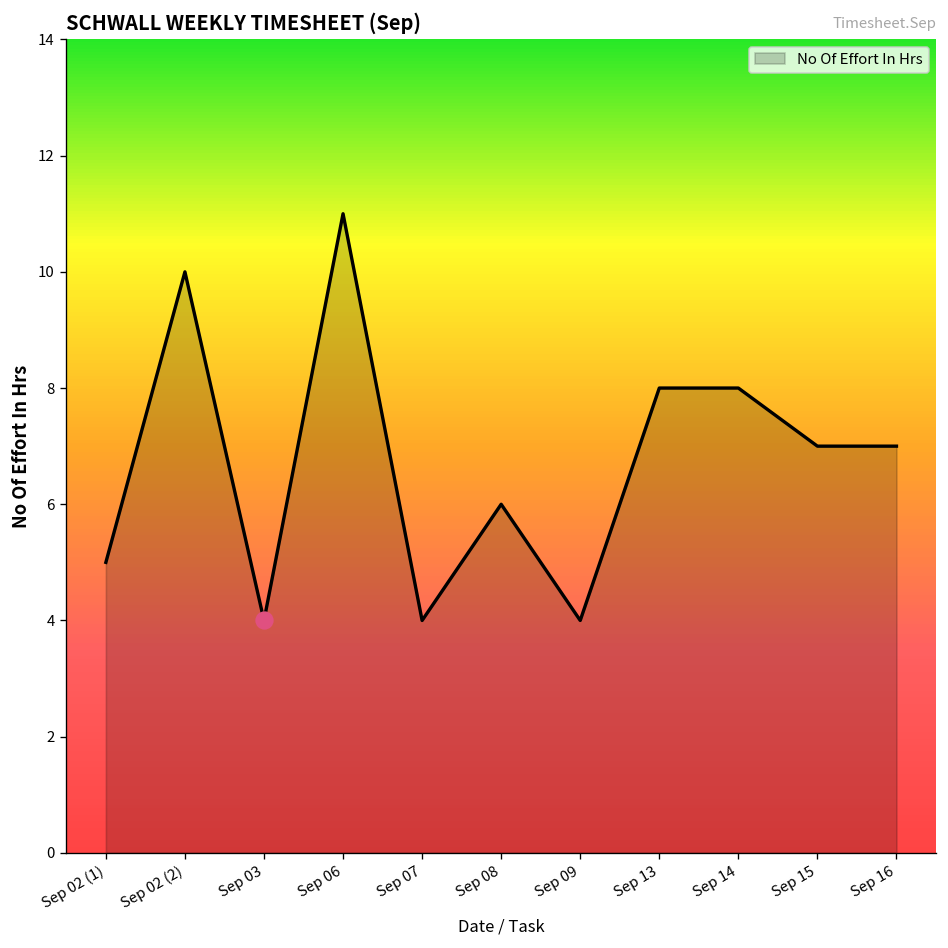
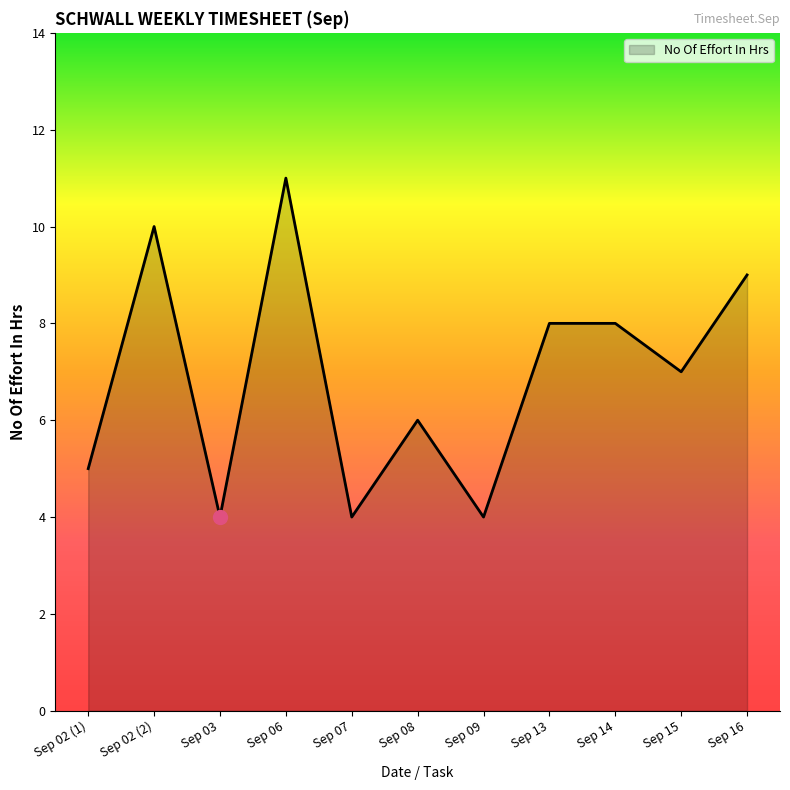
  {
    "No Of Effort In Hrs": {
      "Sep 02 (1)": 5,
      "Sep 02 (2)": 10,
      "Sep 06": 11,
      "Sep 07": 4,
      "Sep 08": 6,
      "Sep 09": 4,
      "Sep 13": 8,
      "Sep 14": 8,
      "Sep 15": 7,
-     "Sep 16": 7
+     "Sep 16": 9
    }
  }
